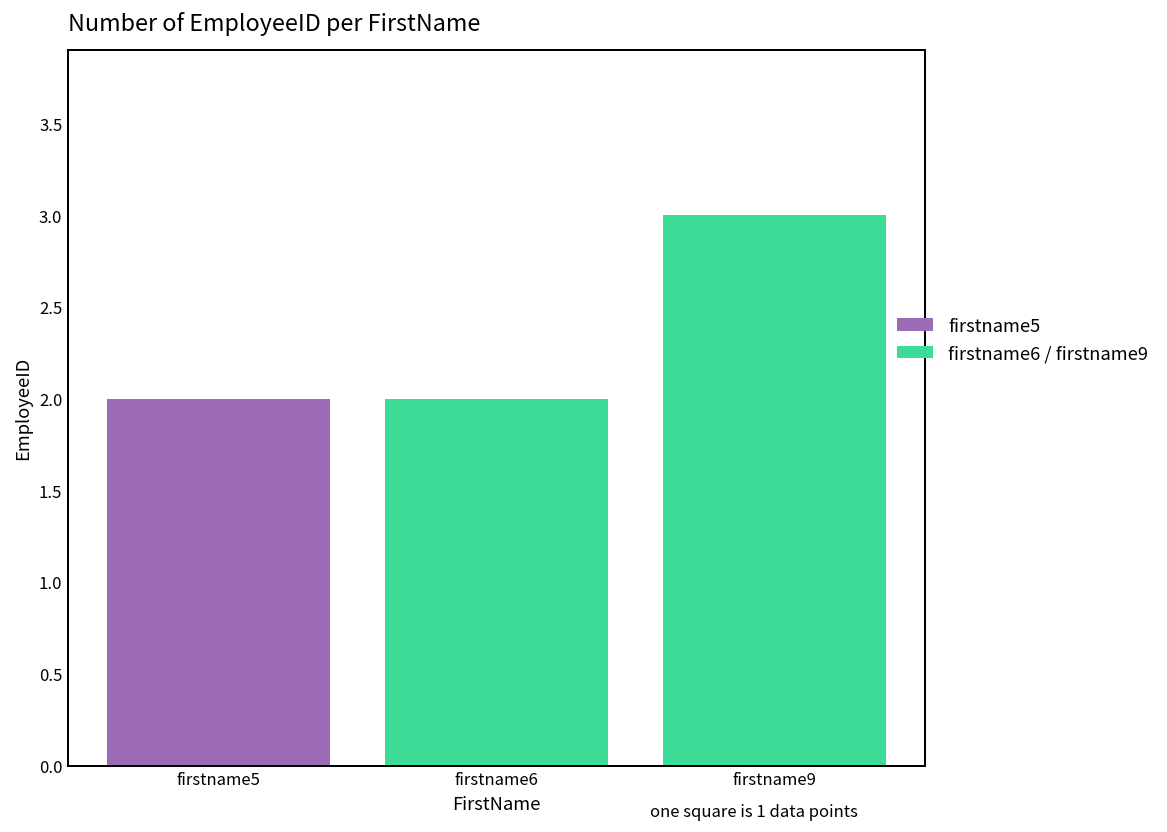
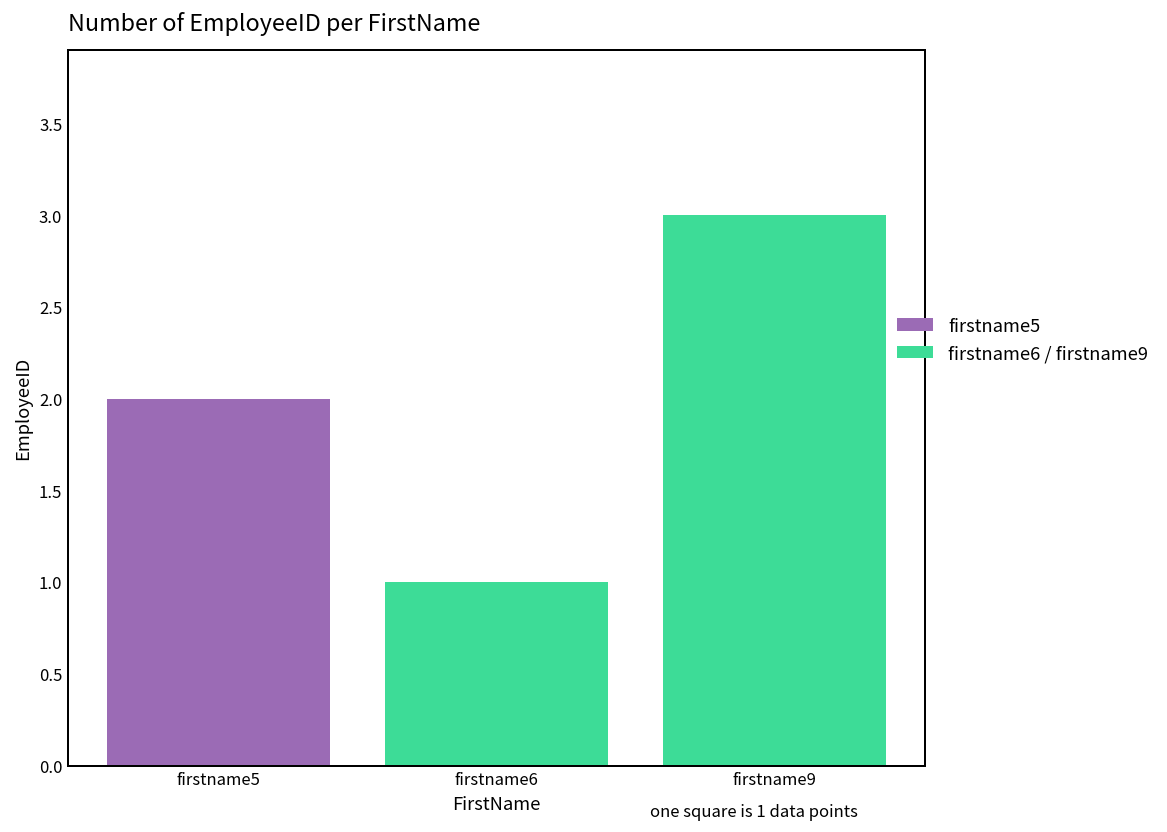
  {
    "firstname5": 2,
-   "firstname6": 2,
+   "firstname6": 1,
    "firstname9": 3
  }
